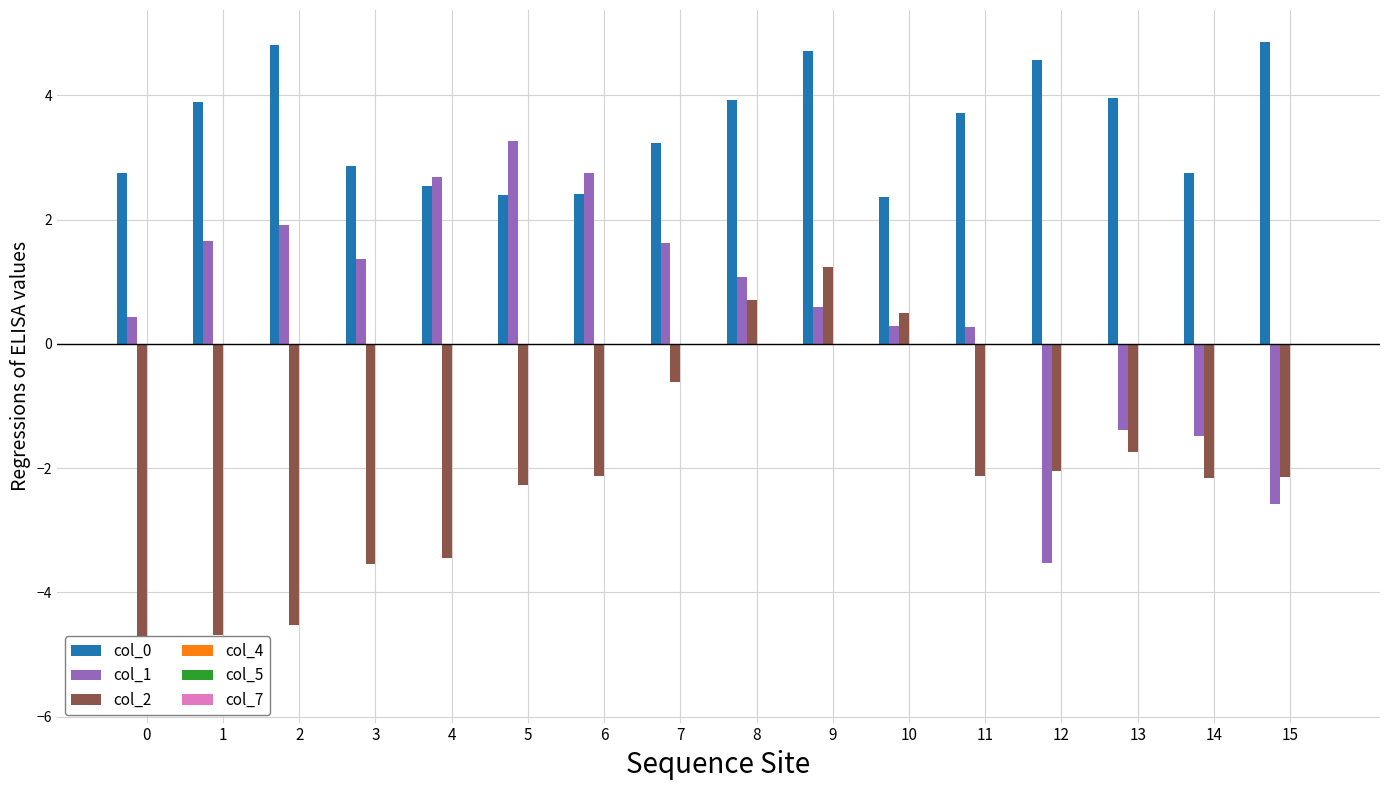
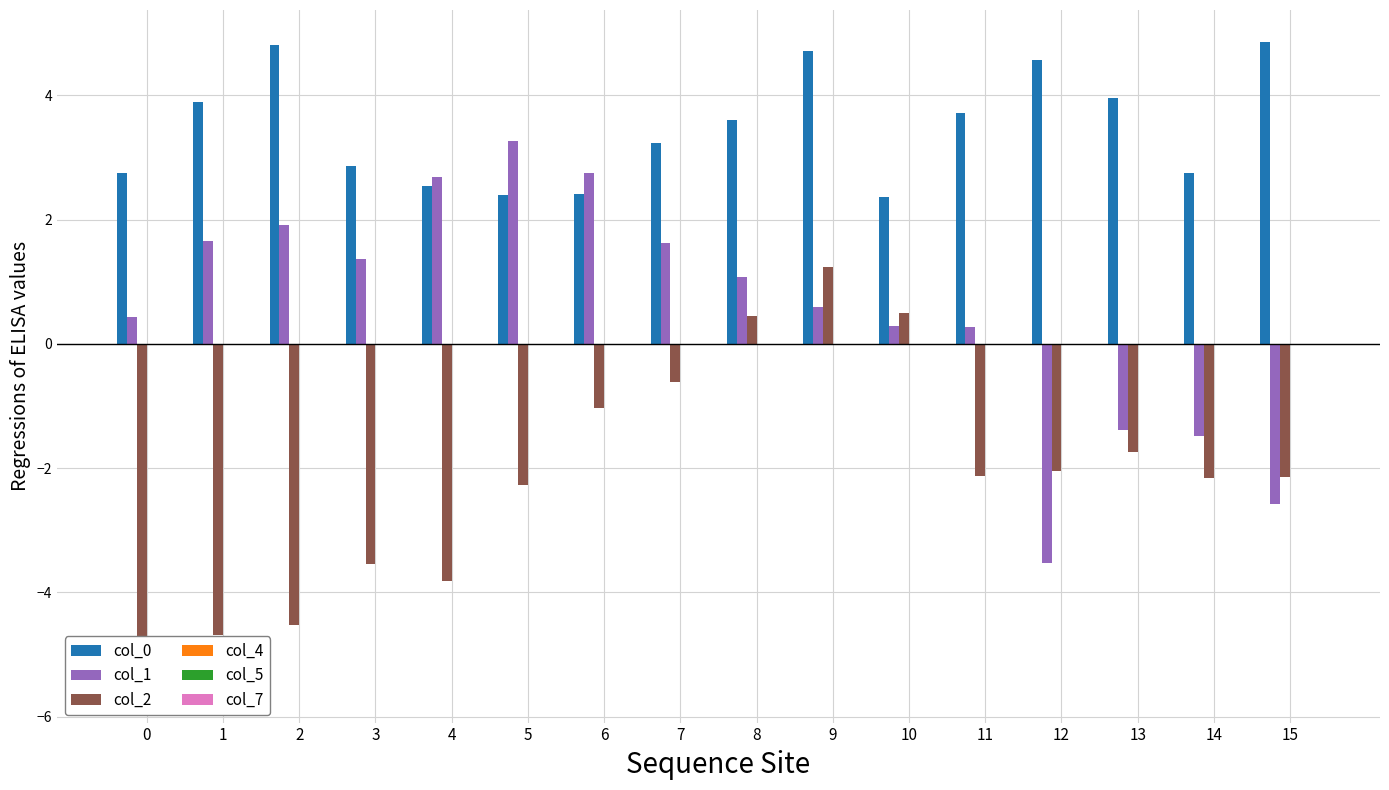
  {
    "col_0": {
      "0": 2.7,
      "1": 3.9,
      "2": 4.8,
      "3": 2.9,
      "4": 2.5,
      "5": 2.4,
      "6": 2.4,
      "7": 3.2,
-     "8": 3.9,
+     "8": 3.6,
      "9": 4.7,
      "10": 2.4,
      "11": 3.7,
      "12": 4.6,
      "13": 4.0,
      "14": 2.7,
      "15": 4.9
    },
    "col_1": {
      "0": 0.4,
      "1": 1.7,
      "2": 1.9,
      "3": 1.4,
      "4": 2.7,
      "5": 3.3,
      "6": 2.7,
      "7": 1.6,
      "8": 1.1,
      "9": 0.6,
      "10": 0.3,
      "11": 0.3,
      "12": -3.5,
      "13": -1.4,
      "14": -1.5,
      "15": -2.6
    },
    "col_2": {
      "1": -4.7,
      "2": -4.5,
      "3": -3.5,
-     "4": -3.4,
+     "4": -3.8,
      "5": -2.3,
-     "6": -2.1,
+     "6": -1.0,
      "7": -0.6,
-     "8": 0.7,
+     "8": 0.4,
      "9": 1.2,
      "10": 0.5,
      "11": -2.1,
      "12": -2.0,
      "13": -1.7,
      "14": -2.2,
      "15": -2.1
    },
    "col_4": {
      "0": 0.0,
      "1": 0.0,
      "2": 0.0,
      "3": 0.0,
      "4": 0.0,
      "5": 0.0,
      "6": 0.0,
      "7": 0.0,
      "8": 0.0,
      "9": 0.0,
      "10": 0.0,
      "11": 0.0,
      "12": 0.0,
      "13": 0.0,
      "14": 0.0,
      "15": 0.0
    },
    "col_5": {
      "0": 0.0,
      "1": 0.0,
      "2": 0.0,
      "3": 0.0,
      "4": 0.0,
      "5": 0.0,
      "6": 0.0,
      "7": 0.0,
      "8": 0.0,
      "9": 0.0,
      "10": 0.0,
      "11": 0.0,
      "12": 0.0,
      "13": 0.0,
      "14": 0.0,
      "15": 0.0
    },
    "col_7": {
      "0": 0.0,
      "1": 0.0,
      "2": 0.0,
      "3": 0.0,
      "4": 0.0,
      "5": 0.0,
      "6": 0.0,
      "7": 0.0,
      "8": 0.0,
      "9": 0.0,
      "10": 0.0,
      "11": 0.0,
      "12": 0.0,
      "13": 0.0,
      "14": 0.0,
      "15": 0.0
    }
  }
